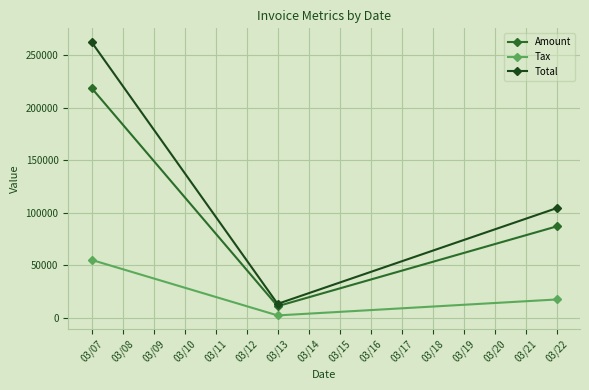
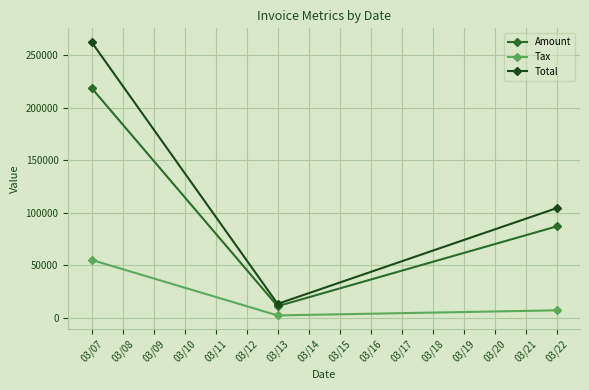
  {
    "Tax": {
      "03/07": 55000,
      "03/13": 2000,
-     "03/22": 17000
+     "03/22": 7000
    }
  }
